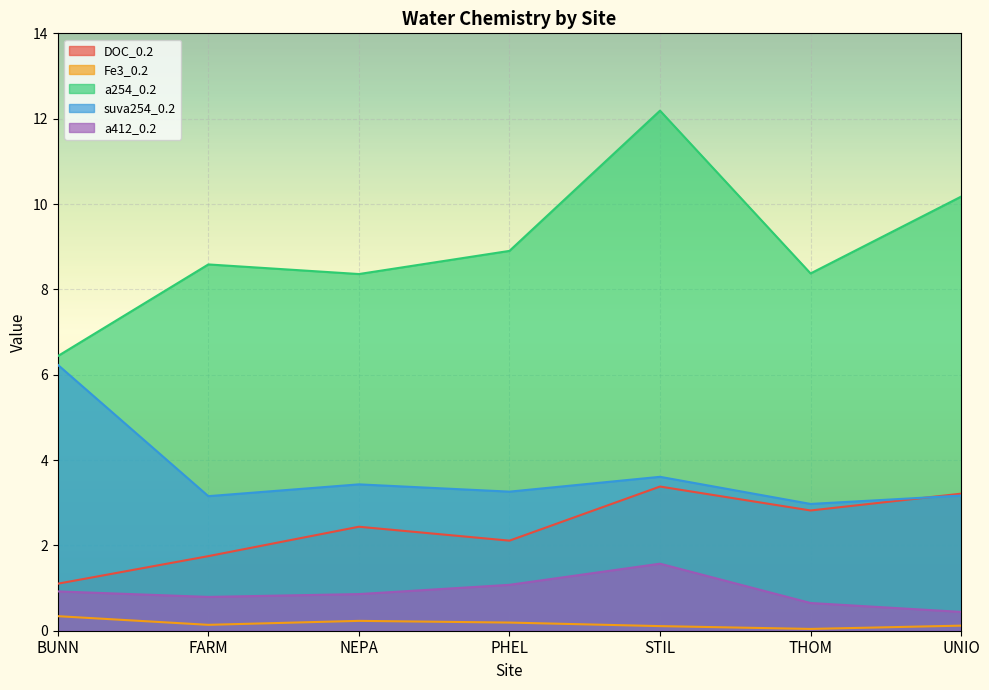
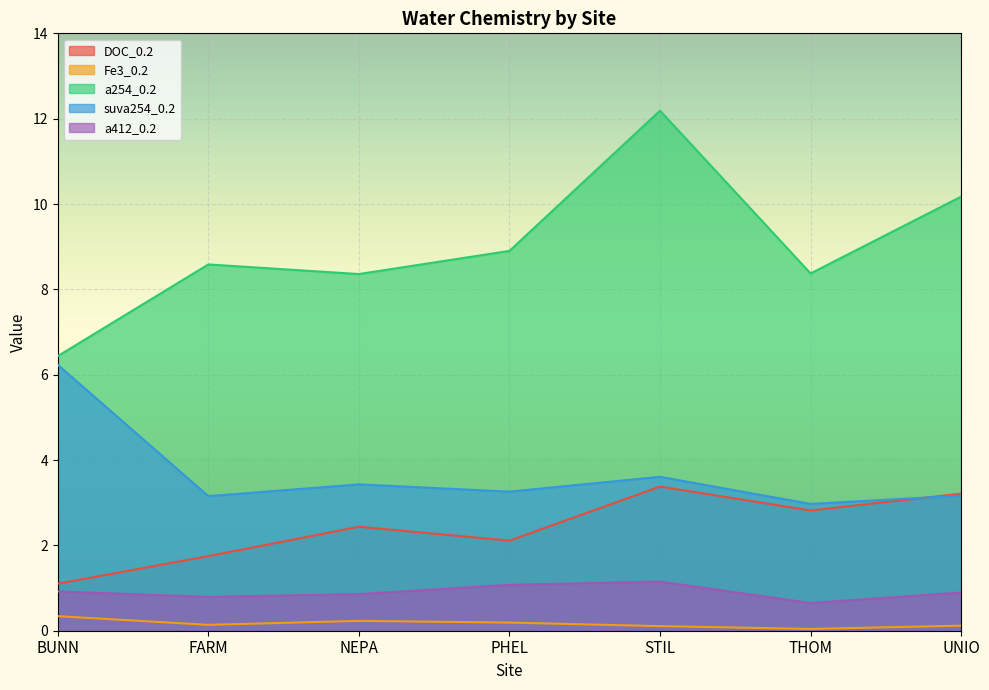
  {
    "DOC_0.2": {
      "BUNN": 1.1,
      "FARM": 1.7,
      "NEPA": 2.4,
      "PHEL": 2.1,
      "STIL": 3.4,
      "THOM": 2.8
    },
    "Fe3_0.2": {
      "BUNN": 0.3,
      "FARM": 0.1,
      "NEPA": 0.2,
      "PHEL": 0.2,
      "STIL": 0.1,
      "THOM": 0.0,
      "UNIO": 0.1
    },
    "a254_0.2": {
      "BUNN": 6.4,
      "FARM": 8.6,
      "NEPA": 8.4,
      "PHEL": 8.9,
      "STIL": 12.2,
      "THOM": 8.4,
      "UNIO": 10.2
    },
    "suva254_0.2": {
      "BUNN": 6.2,
      "FARM": 3.2,
      "NEPA": 3.4,
      "PHEL": 3.3,
      "STIL": 3.6,
      "THOM": 3.0
    },
    "a412_0.2": {
      "BUNN": 0.9,
      "FARM": 0.8,
      "NEPA": 0.9,
      "PHEL": 1.1,
-     "STIL": 1.6,
+     "STIL": 1.2,
      "THOM": 0.6,
-     "UNIO": 0.4
+     "UNIO": 0.9
    }
  }
